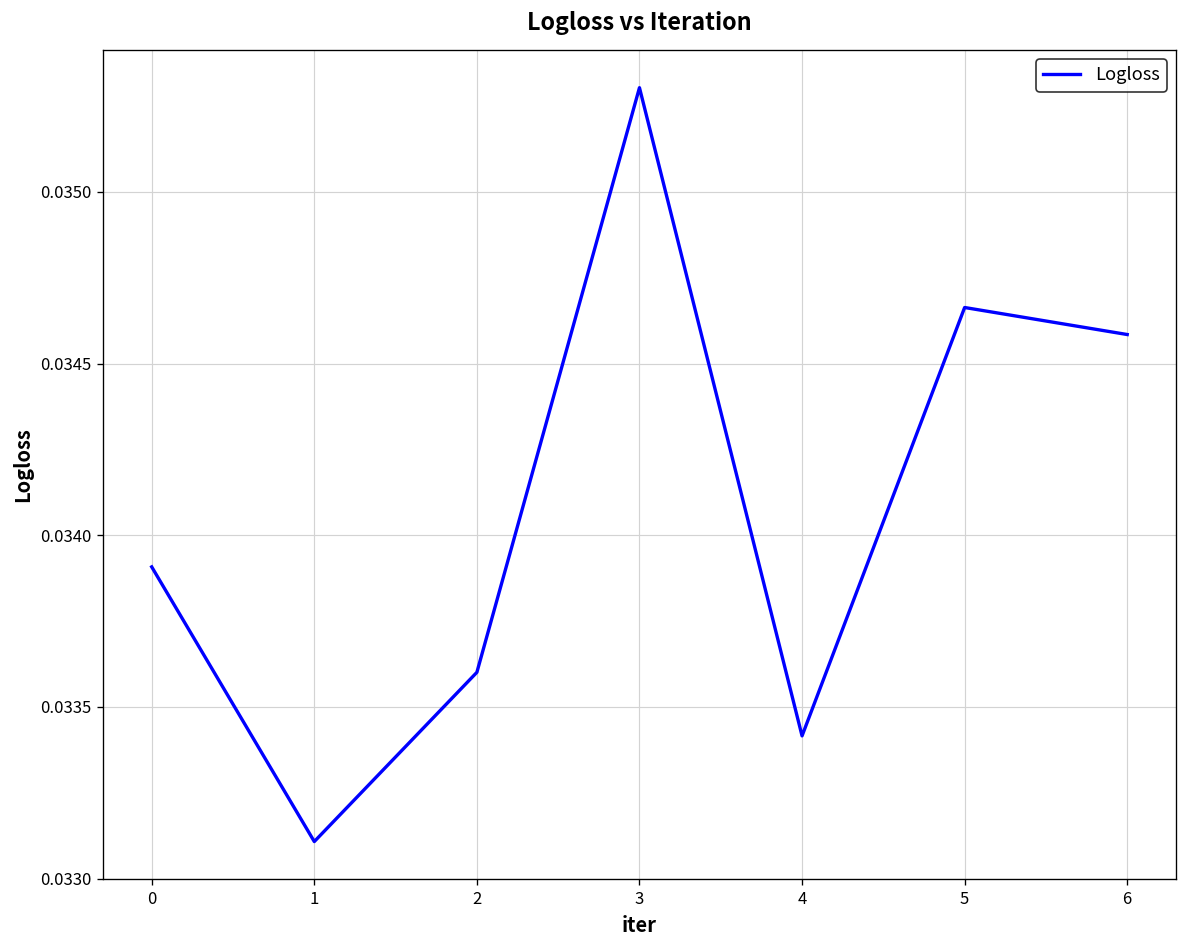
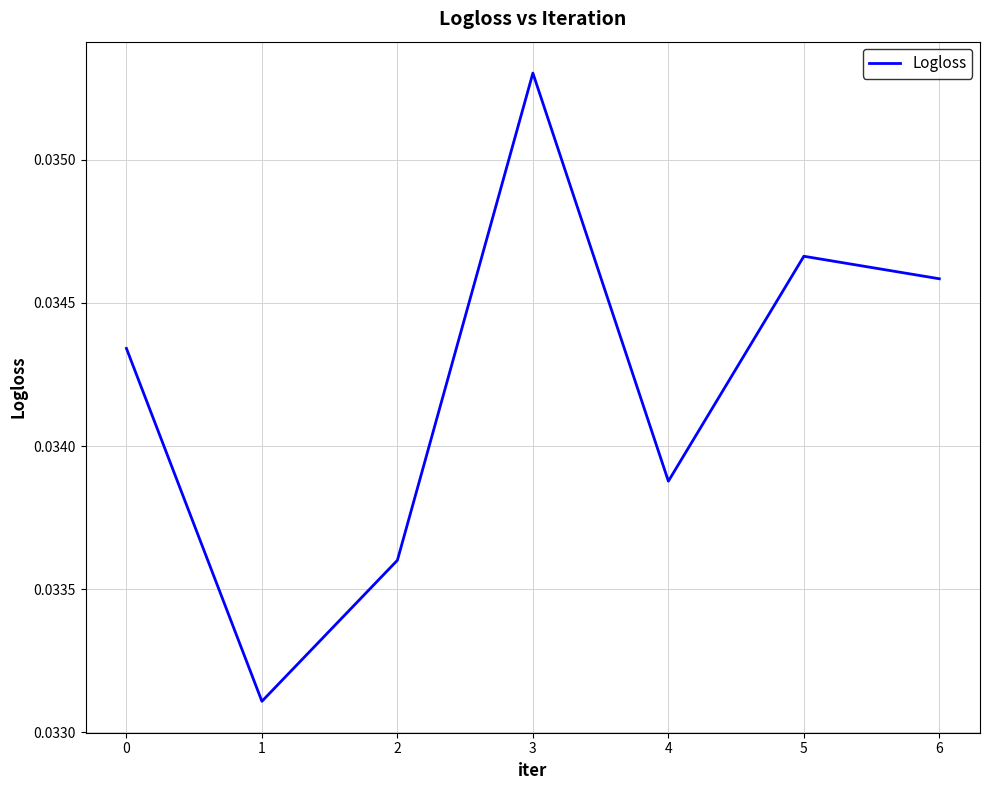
  {
-   "0": 0.03391,
+   "0": 0.03434,
    "1": 0.03311,
    "2": 0.03360,
    "3": 0.03530,
-   "4": 0.03342,
+   "4": 0.03388,
    "5": 0.03466,
    "6": 0.03458
  }
